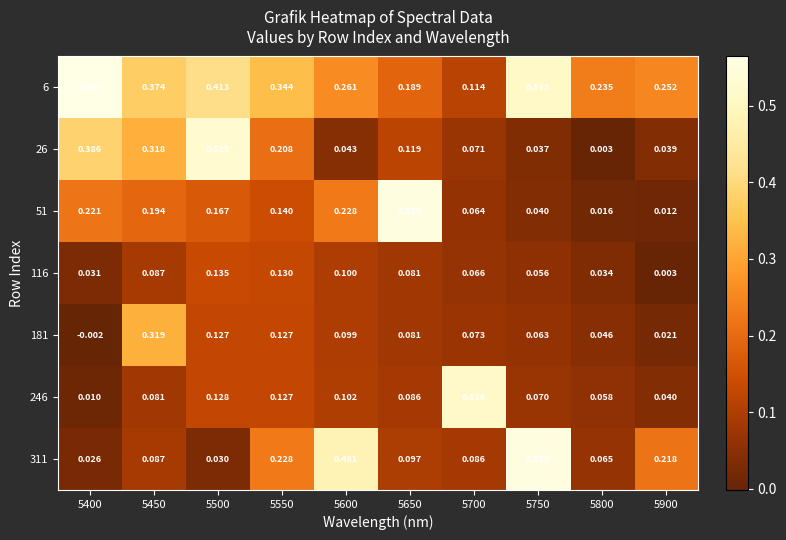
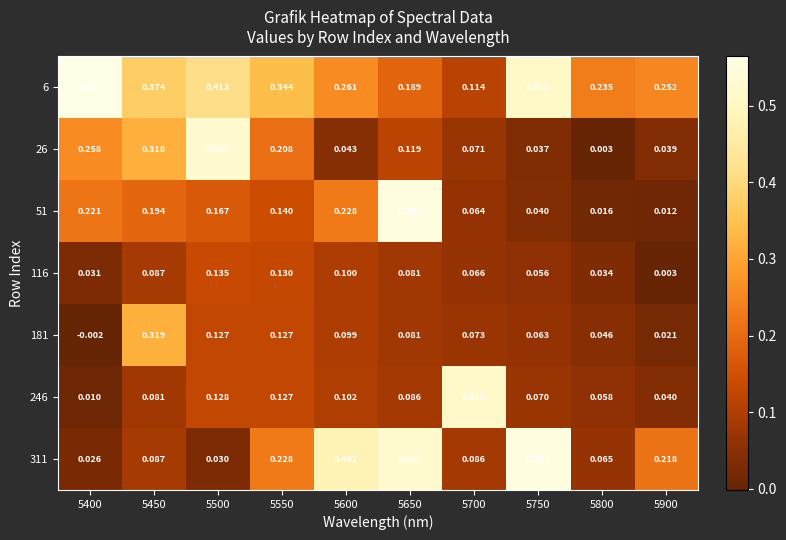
  {
    "6": {
      "5450": 0.374,
      "5500": 0.413,
      "5550": 0.344,
      "5600": 0.261,
      "5650": 0.189,
      "5700": 0.114,
      "5750": 0.515,
      "5800": 0.235,
      "5900": 0.252
    },
    "26": {
-     "5400": 0.386,
+     "5400": 0.258,
      "5450": 0.318,
      "5500": 0.525,
      "5550": 0.208,
      "5600": 0.043,
      "5650": 0.119,
      "5700": 0.071,
      "5750": 0.037,
      "5800": 0.003,
      "5900": 0.039
    },
    "51": {
      "5400": 0.221,
      "5450": 0.194,
      "5500": 0.167,
      "5550": 0.140,
      "5600": 0.228,
      "5700": 0.064,
      "5750": 0.040,
      "5800": 0.016,
      "5900": 0.012
    },
    "116": {
      "5400": 0.031,
      "5450": 0.087,
      "5500": 0.135,
      "5550": 0.130,
      "5600": 0.100,
      "5650": 0.081,
      "5700": 0.066,
      "5750": 0.056,
      "5800": 0.034,
      "5900": 0.003
    },
    "181": {
      "5400": -0.002,
      "5450": 0.319,
      "5500": 0.127,
      "5550": 0.127,
      "5600": 0.099,
      "5650": 0.081,
      "5700": 0.073,
      "5750": 0.063,
      "5800": 0.046,
      "5900": 0.021
    },
    "246": {
      "5400": 0.010,
      "5450": 0.081,
      "5500": 0.128,
      "5550": 0.127,
      "5600": 0.102,
      "5650": 0.086,
      "5700": 0.516,
      "5750": 0.070,
      "5800": 0.058,
      "5900": 0.040
    },
    "311": {
      "5400": 0.026,
      "5450": 0.087,
      "5500": 0.030,
      "5550": 0.228,
      "5600": 0.481,
-     "5650": 0.097,
+     "5650": 0.522,
      "5700": 0.086,
      "5800": 0.065,
      "5900": 0.218
    }
  }
